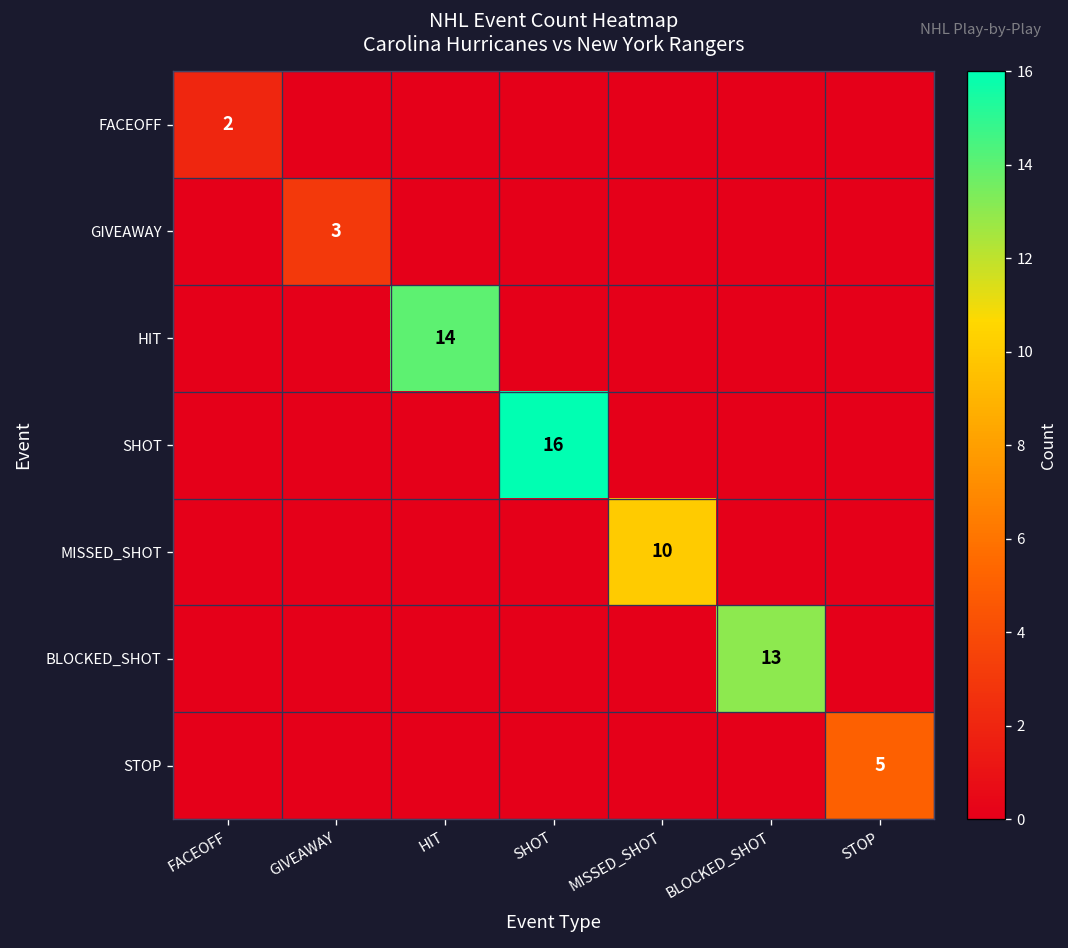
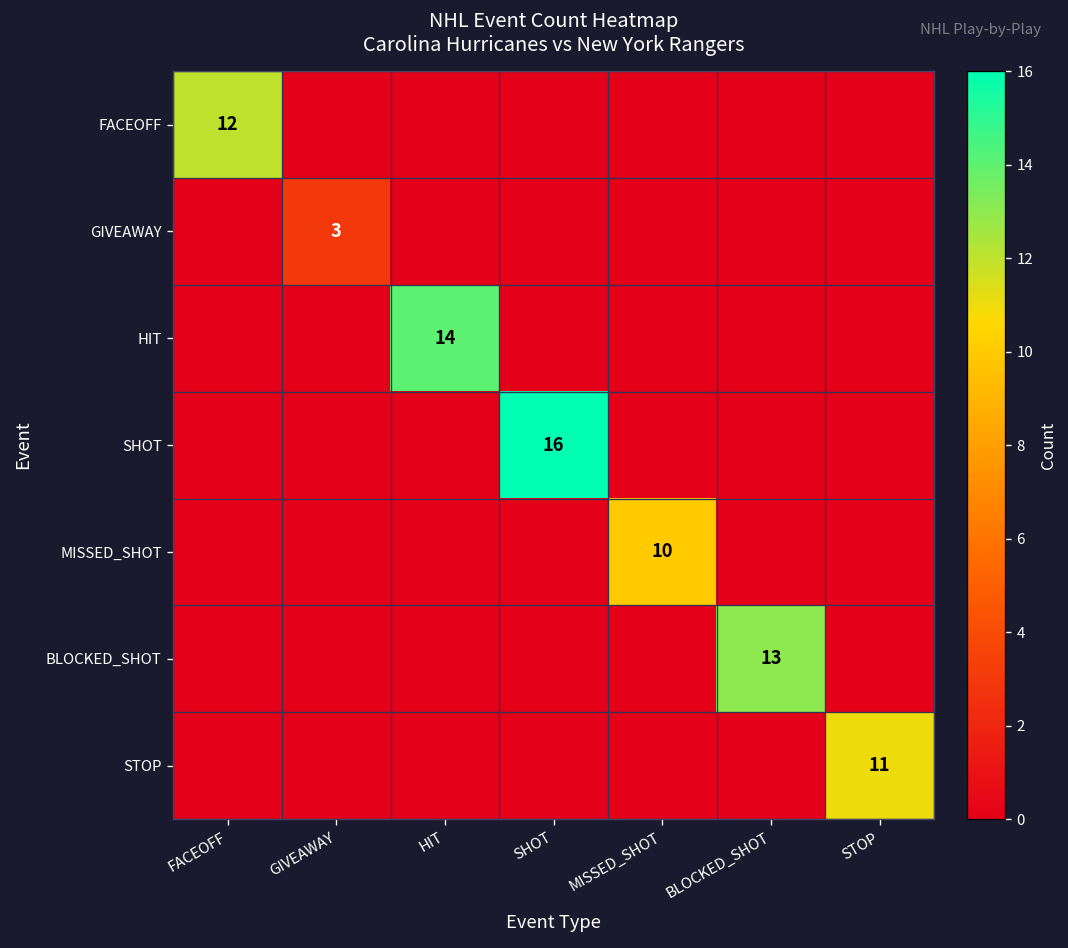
  {
    "FACEOFF": {
-     "FACEOFF": 2
+     "FACEOFF": 12
    },
    "GIVEAWAY": {
      "GIVEAWAY": 3
    },
    "HIT": {
      "HIT": 14
    },
    "SHOT": {
      "SHOT": 16
    },
    "MISSED_SHOT": {
      "MISSED_SHOT": 10
    },
    "BLOCKED_SHOT": {
      "BLOCKED_SHOT": 13
    },
    "STOP": {
-     "STOP": 5
+     "STOP": 11
    }
  }
